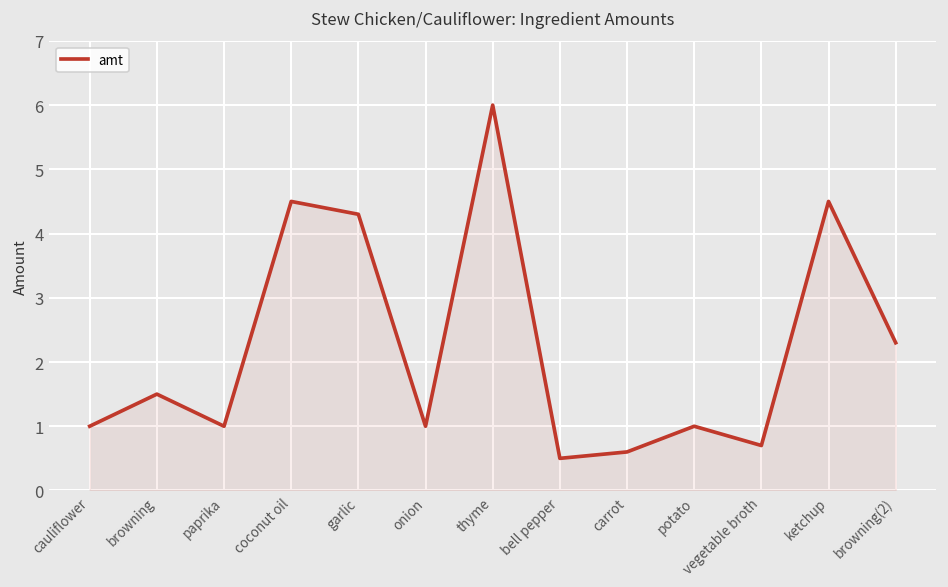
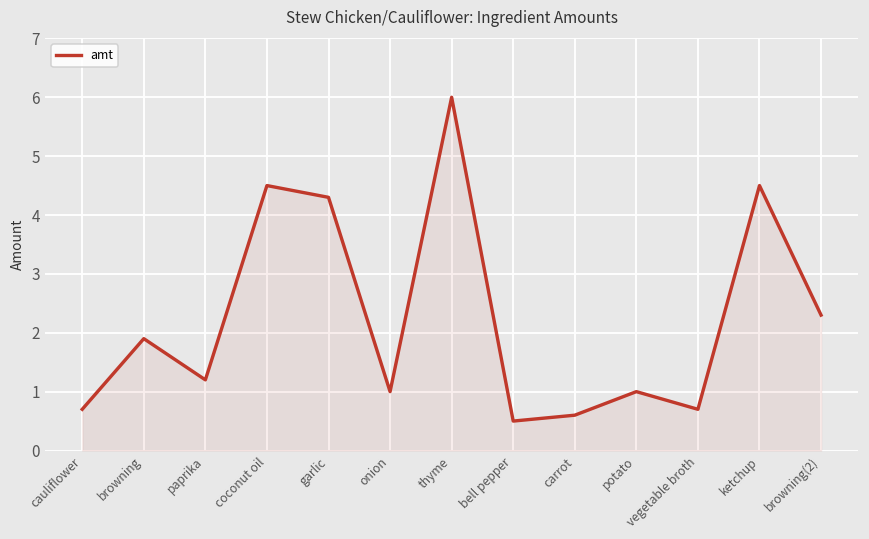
  {
-   "cauliflower": 1.0,
-   "browning": 1.5,
-   "paprika": 1.0,
+   "cauliflower": 0.7,
+   "browning": 1.9,
+   "paprika": 1.2,
    "coconut oil": 4.5,
    "garlic": 4.3,
    "onion": 1.0,
    "thyme": 6.0,
    "bell pepper": 0.5,
    "carrot": 0.6,
    "potato": 1.0,
    "vegetable broth": 0.7,
    "ketchup": 4.5,
    "browning(2)": 2.3
  }
